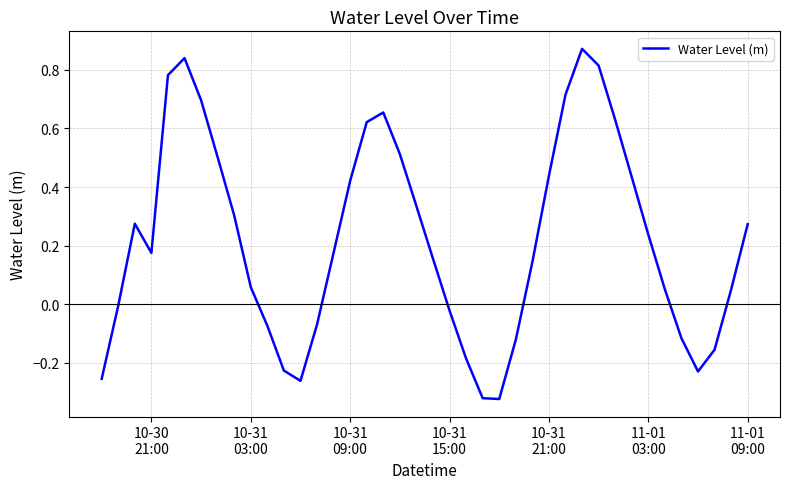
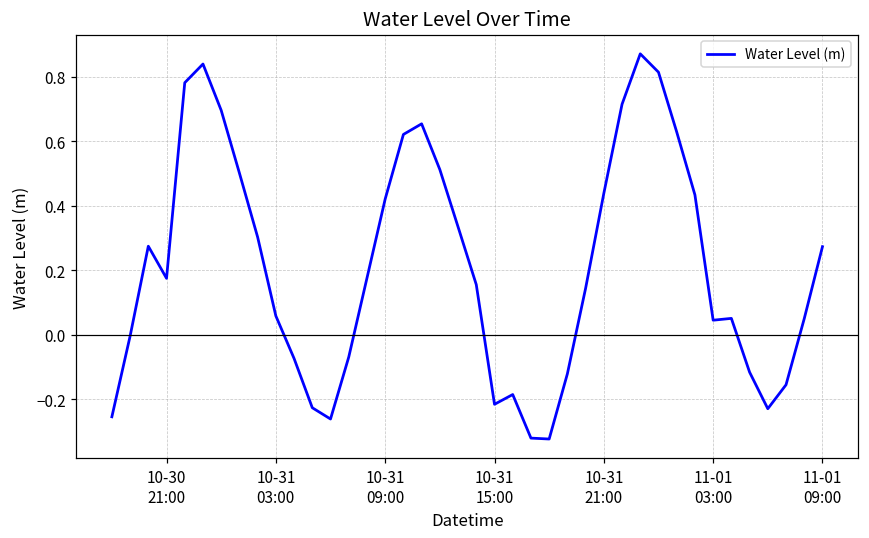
  {
    "10-30 21:00": 0.18,
    "10-31 03:00": 0.06,
    "10-31 09:00": 0.42,
-   "10-31 15:00": -0.02,
+   "10-31 15:00": -0.22,
    "10-31 21:00": 0.44,
-   "11-01 03:00": 0.24,
+   "11-01 03:00": 0.05,
    "11-01 09:00": 0.27
  }
